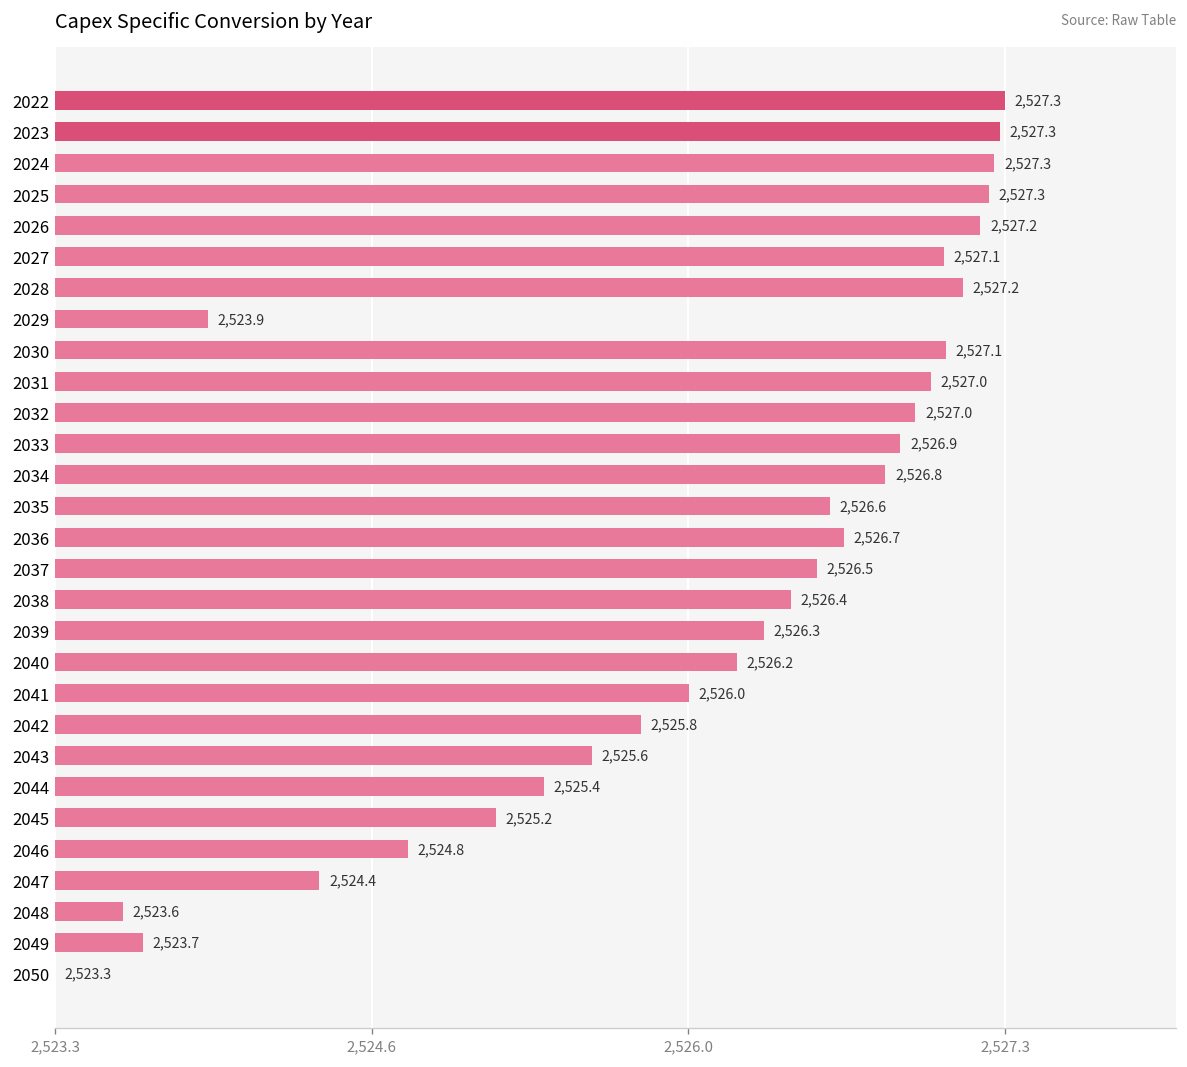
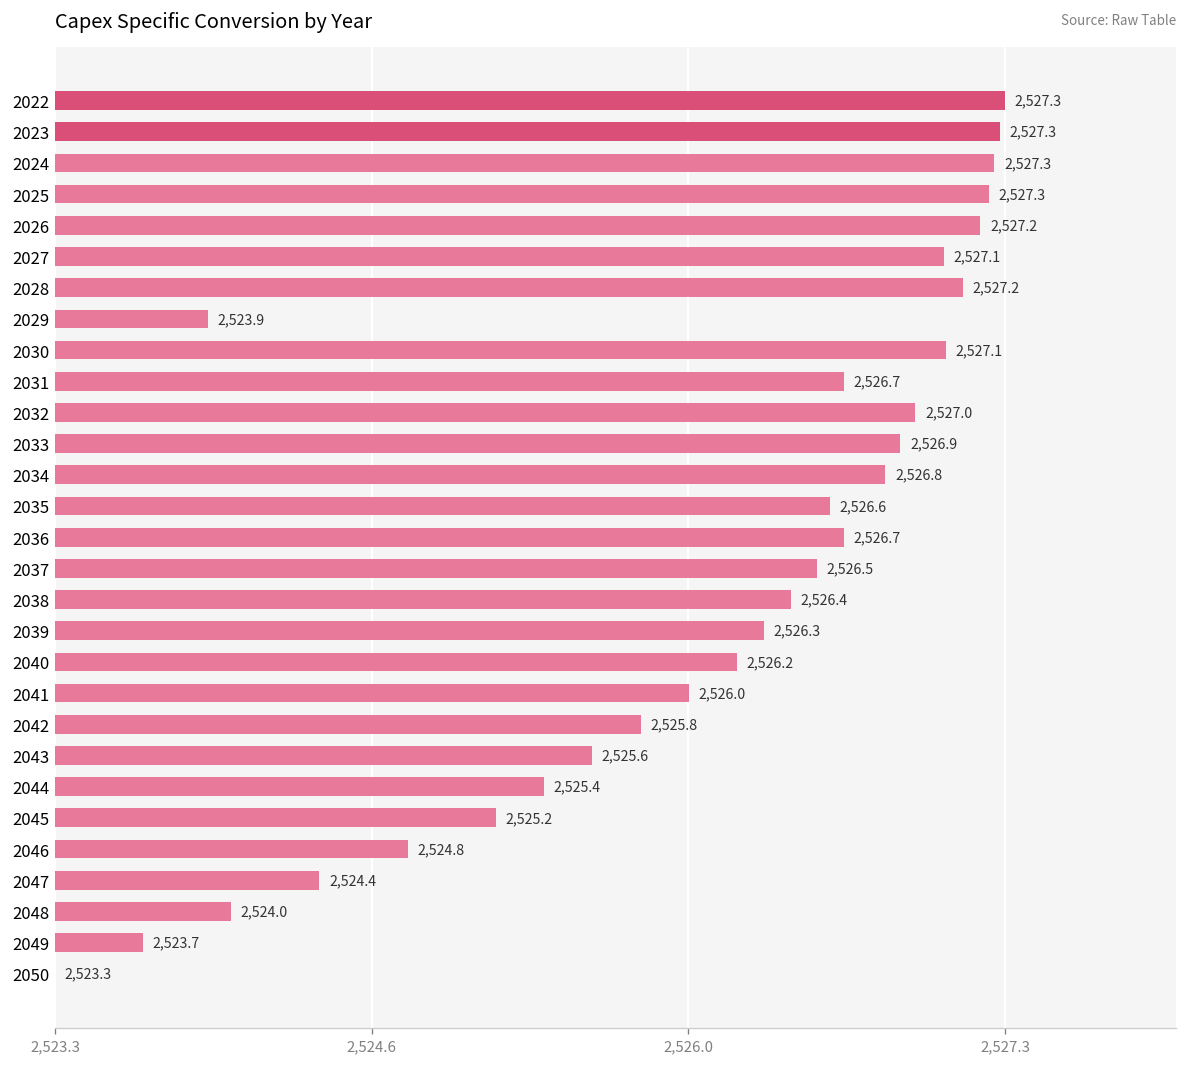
  {
-   "2031": "2,527.0",
-   "2048": "2,523.6"
+   "2031": "2,526.7",
+   "2048": "2,524.0"
  }
